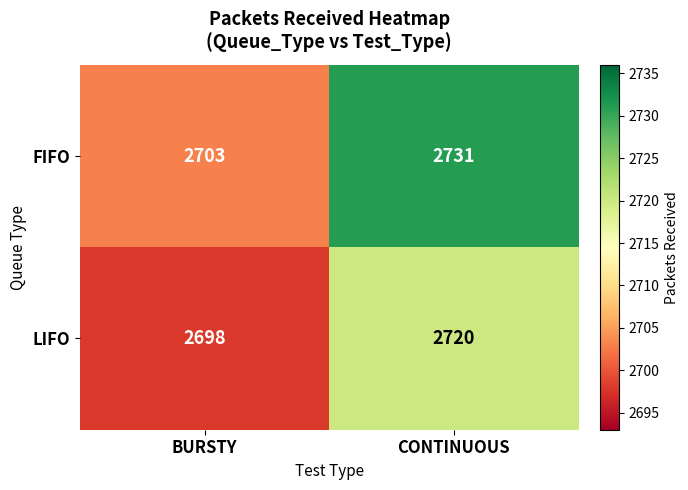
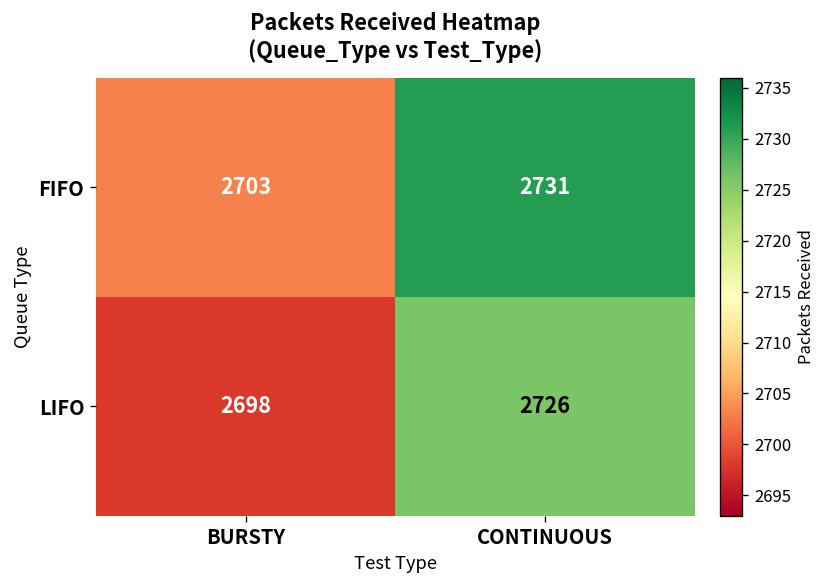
  {
    "FIFO": {
      "BURSTY": 2703,
      "CONTINUOUS": 2731
    },
    "LIFO": {
      "BURSTY": 2698,
-     "CONTINUOUS": 2720
+     "CONTINUOUS": 2726
    }
  }
